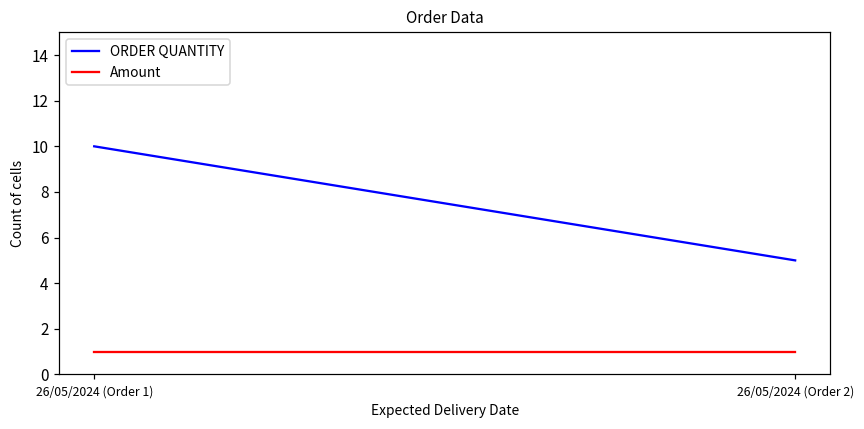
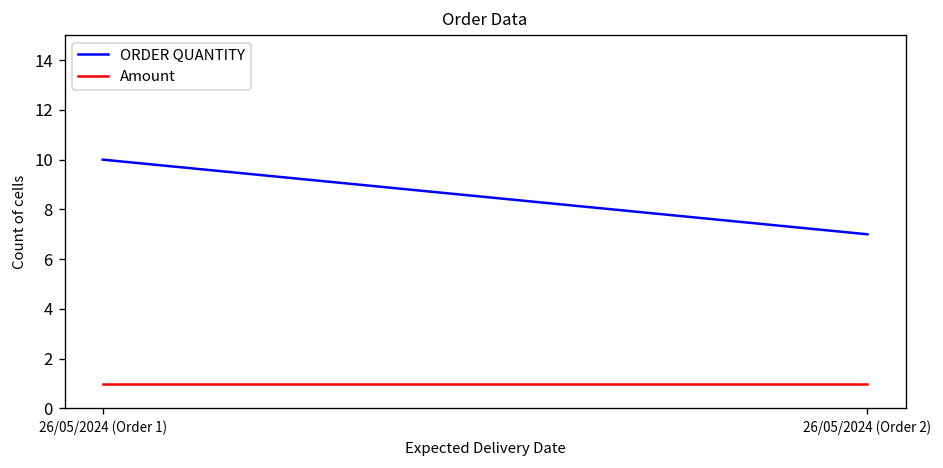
  {
    "ORDER QUANTITY": {
      "26/05/2024 (Order 1)": 10,
-     "26/05/2024 (Order 2)": 5
+     "26/05/2024 (Order 2)": 7
    },
    "Amount": {
      "26/05/2024 (Order 1)": 1,
      "26/05/2024 (Order 2)": 1
    }
  }
